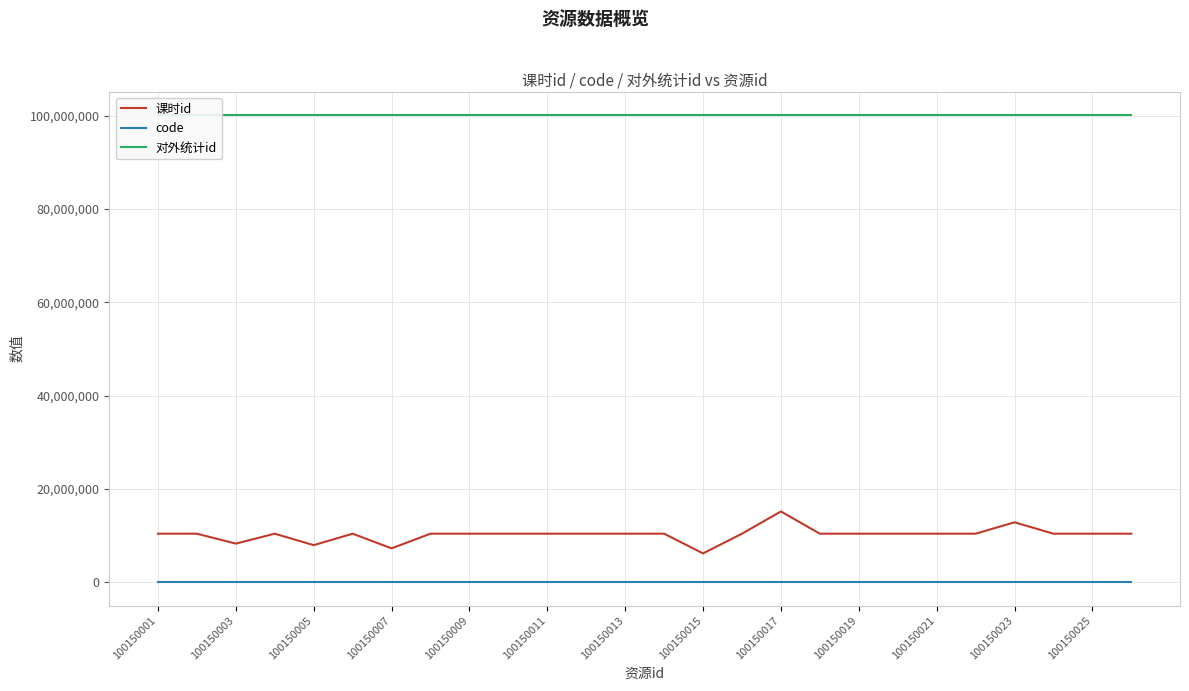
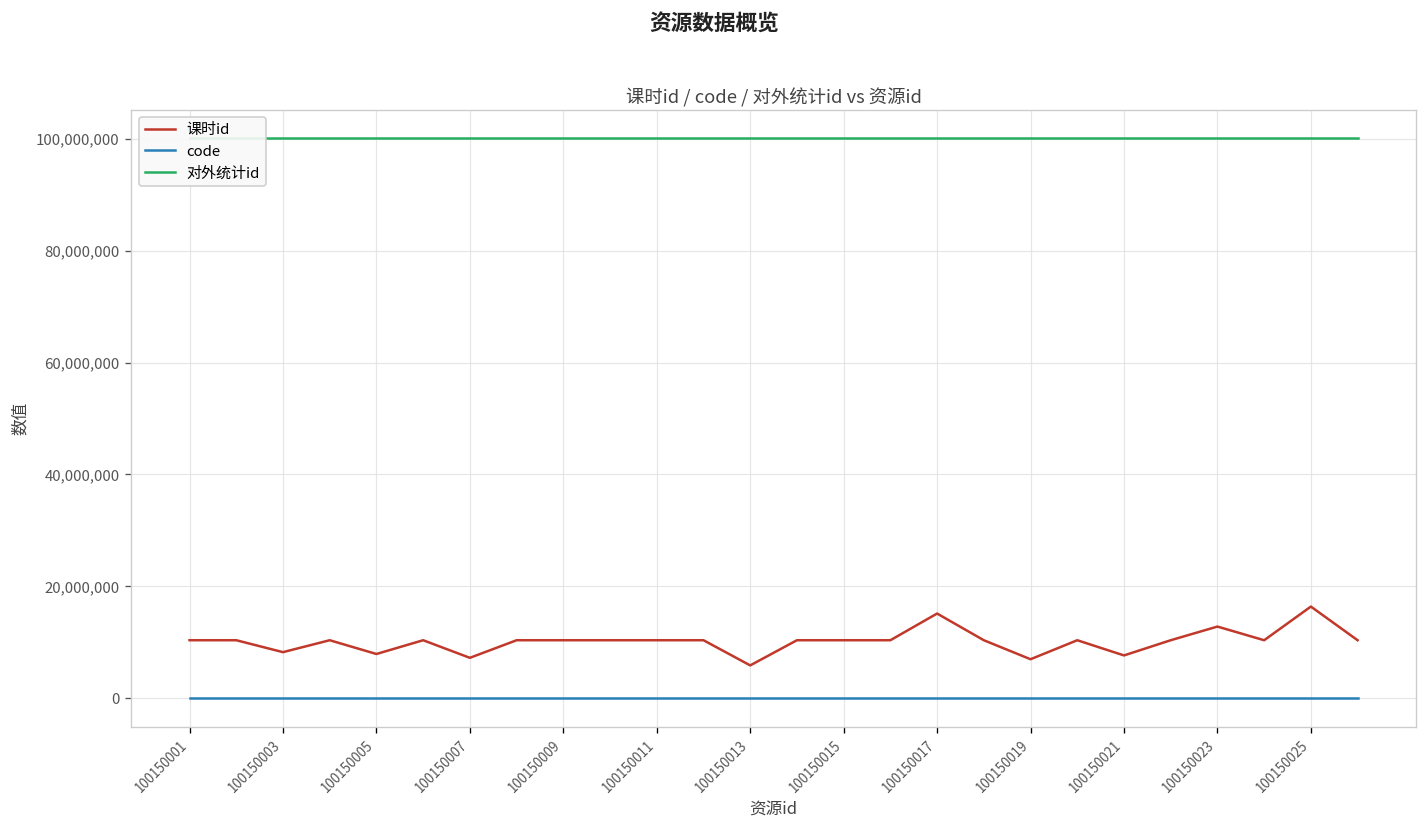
  {
    "课时id": {
      "100150001": "10,000,000",
      "100150003": "8,000,000",
      "100150005": "8,000,000",
      "100150007": "7,000,000",
      "100150009": "10,000,000",
      "100150011": "10,000,000",
-     "100150013": "10,000,000",
-     "100150015": "6,000,000",
+     "100150013": "6,000,000",
+     "100150015": "10,000,000",
      "100150017": "15,000,000",
-     "100150019": "10,000,000",
-     "100150021": "10,000,000",
+     "100150019": "7,000,000",
+     "100150021": "8,000,000",
      "100150023": "13,000,000",
-     "100150025": "10,000,000"
+     "100150025": "16,000,000"
    },
    "code": {
      "100150001": "0",
      "100150003": "0",
      "100150005": "0",
      "100150007": "0",
      "100150009": "0",
      "100150011": "0",
      "100150013": "0",
      "100150015": "0",
      "100150017": "0",
      "100150019": "0",
      "100150021": "0",
      "100150023": "0",
      "100150025": "0"
    },
    "对外统计id": {
      "100150003": "100,000,000",
      "100150005": "100,000,000",
      "100150007": "100,000,000",
      "100150009": "100,000,000",
      "100150011": "100,000,000",
      "100150013": "100,000,000",
      "100150015": "100,000,000",
      "100150017": "100,000,000",
      "100150019": "100,000,000",
      "100150021": "100,000,000",
      "100150023": "100,000,000",
      "100150025": "100,000,000"
    }
  }
